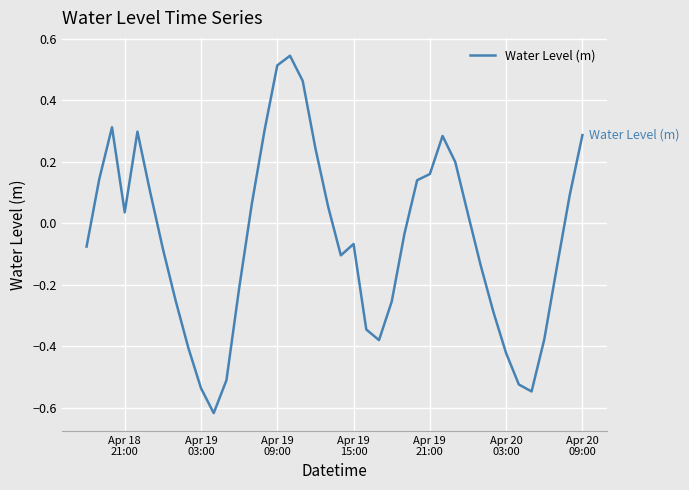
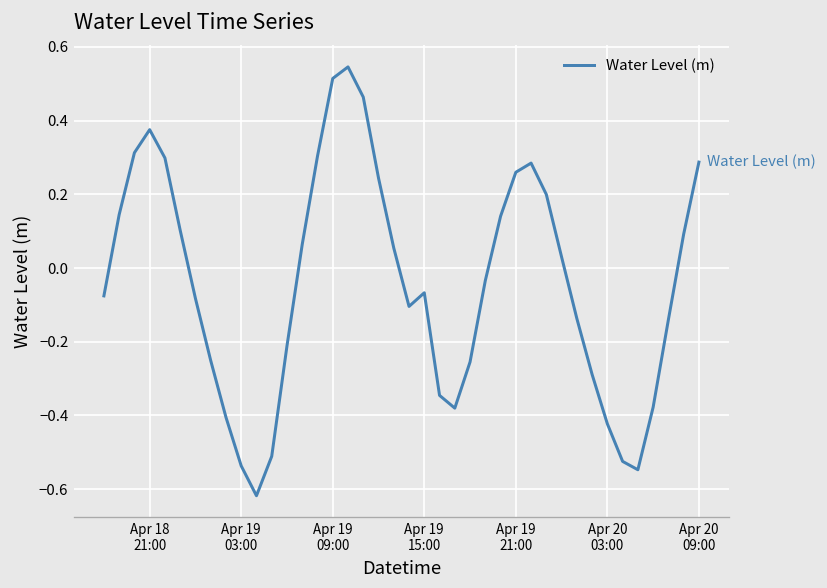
  {
-   "Apr 18 21:00": 0.04,
+   "Apr 18 21:00": 0.38,
    "Apr 19 03:00": -0.54,
    "Apr 19 09:00": 0.51,
    "Apr 19 15:00": -0.07,
-   "Apr 19 21:00": 0.16,
+   "Apr 19 21:00": 0.26,
    "Apr 20 03:00": -0.42,
    "Apr 20 09:00": 0.29
  }
